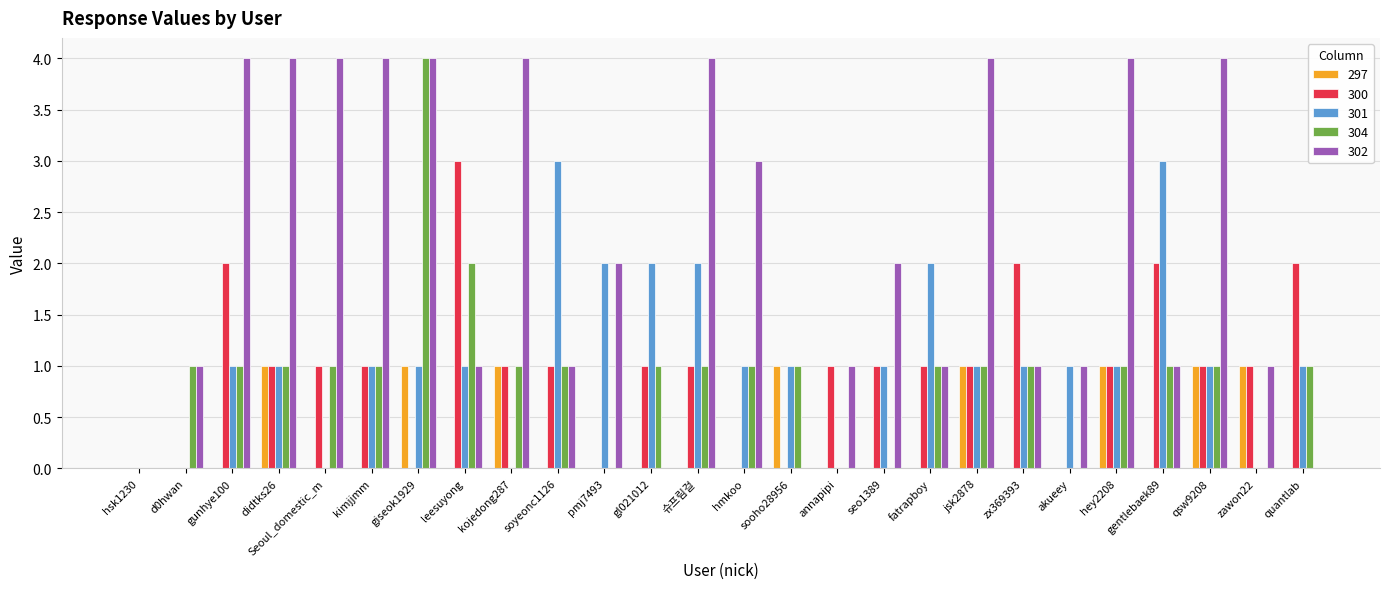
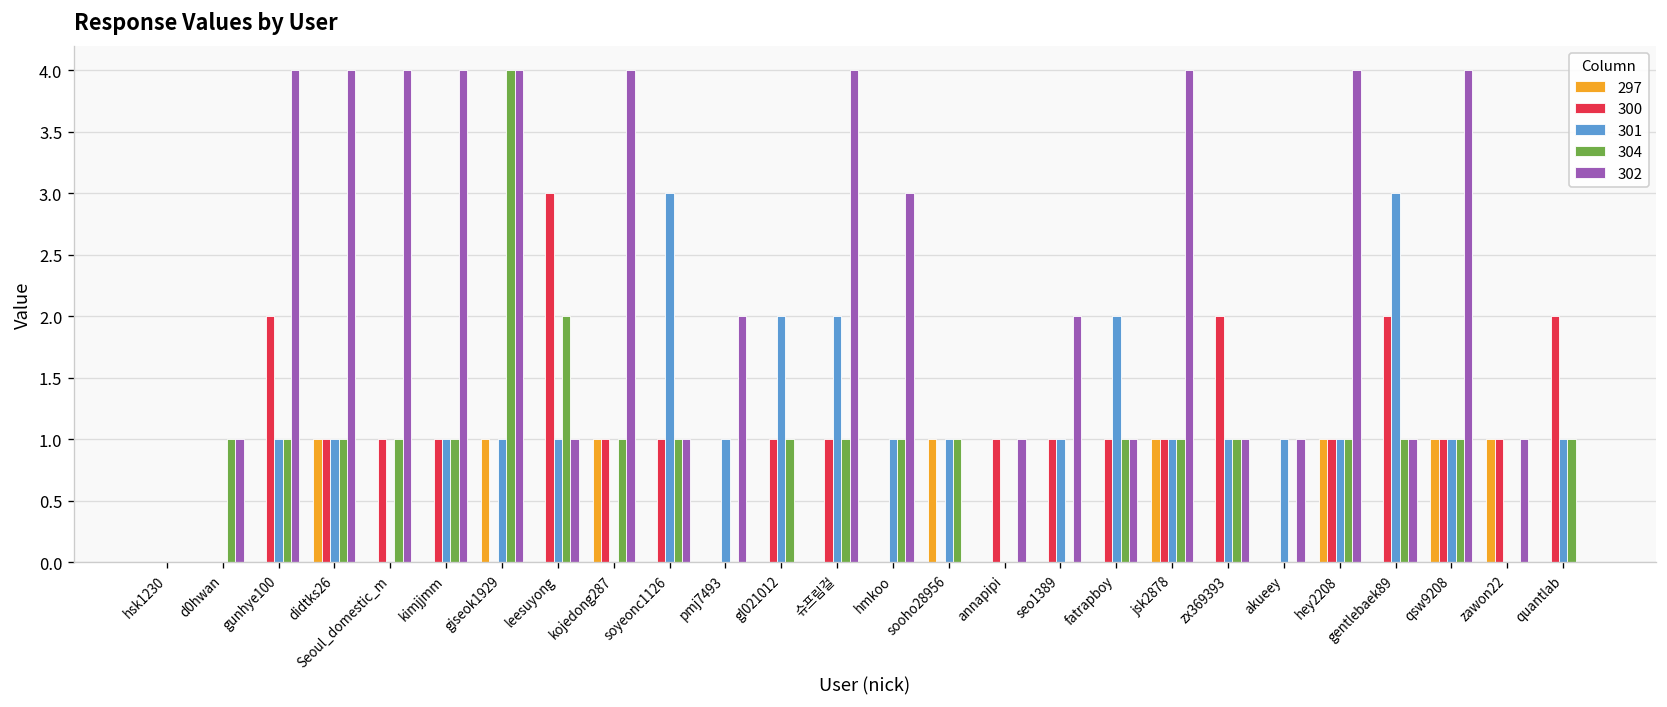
  {
    "297": {
      "hsk1230": 0,
      "d0hwan": 0,
      "gunhye100": 0,
      "didtks26": 1,
      "Seoul_domestic_m": 0,
      "kimjjmm": 0,
      "giseok1929": 1,
      "leesuyong": 0,
      "kojedong287": 1,
      "soyeonc1126": 0,
      "pmj7493": 0,
      "gl021012": 0,
      "슈프림걸": 0,
      "hmkoo": 0,
      "sooho28956": 1,
      "annapipi": 0,
      "seo1389": 0,
      "fatrapboy": 0,
      "jsk2878": 1,
      "zx369393": 0,
      "akueey": 0,
      "hey2208": 1,
      "gentlebaek89": 0,
      "qsw9208": 1,
      "zawon22": 1,
      "quantlab": 0
    },
    "300": {
      "hsk1230": 0,
      "d0hwan": 0,
      "gunhye100": 2,
      "didtks26": 1,
      "Seoul_domestic_m": 1,
      "kimjjmm": 1,
      "giseok1929": 0,
      "leesuyong": 3,
      "kojedong287": 1,
      "soyeonc1126": 1,
      "pmj7493": 0,
      "gl021012": 1,
      "슈프림걸": 1,
      "hmkoo": 0,
      "sooho28956": 0,
      "annapipi": 1,
      "seo1389": 1,
      "fatrapboy": 1,
      "jsk2878": 1,
      "zx369393": 2,
      "akueey": 0,
      "hey2208": 1,
      "gentlebaek89": 2,
      "qsw9208": 1,
      "zawon22": 1,
      "quantlab": 2
    },
    "301": {
      "hsk1230": 0,
      "d0hwan": 0,
      "gunhye100": 1,
      "didtks26": 1,
      "Seoul_domestic_m": 0,
      "kimjjmm": 1,
      "giseok1929": 1,
      "leesuyong": 1,
      "kojedong287": 0,
      "soyeonc1126": 3,
-     "pmj7493": 2,
+     "pmj7493": 1,
      "gl021012": 2,
      "슈프림걸": 2,
      "hmkoo": 1,
      "sooho28956": 1,
      "annapipi": 0,
      "seo1389": 1,
      "fatrapboy": 2,
      "jsk2878": 1,
      "zx369393": 1,
      "akueey": 1,
      "hey2208": 1,
      "gentlebaek89": 3,
      "qsw9208": 1,
      "zawon22": 0,
      "quantlab": 1
    },
    "304": {
      "hsk1230": 0,
      "d0hwan": 1,
      "gunhye100": 1,
      "didtks26": 1,
      "Seoul_domestic_m": 1,
      "kimjjmm": 1,
      "giseok1929": 4,
      "leesuyong": 2,
      "kojedong287": 1,
      "soyeonc1126": 1,
      "pmj7493": 0,
      "gl021012": 1,
      "슈프림걸": 1,
      "hmkoo": 1,
      "sooho28956": 1,
      "annapipi": 0,
      "seo1389": 0,
      "fatrapboy": 1,
      "jsk2878": 1,
      "zx369393": 1,
      "akueey": 0,
      "hey2208": 1,
      "gentlebaek89": 1,
      "qsw9208": 1,
      "zawon22": 0,
      "quantlab": 1
    },
    "302": {
      "hsk1230": 0,
      "d0hwan": 1,
      "gunhye100": 4,
      "didtks26": 4,
      "Seoul_domestic_m": 4,
      "kimjjmm": 4,
      "giseok1929": 4,
      "leesuyong": 1,
      "kojedong287": 4,
      "soyeonc1126": 1,
      "pmj7493": 2,
      "gl021012": 0,
      "슈프림걸": 4,
      "hmkoo": 3,
      "sooho28956": 0,
      "annapipi": 1,
      "seo1389": 2,
      "fatrapboy": 1,
      "jsk2878": 4,
      "zx369393": 1,
      "akueey": 1,
      "hey2208": 4,
      "gentlebaek89": 1,
      "qsw9208": 4,
      "zawon22": 1,
      "quantlab": 0
    }
  }
